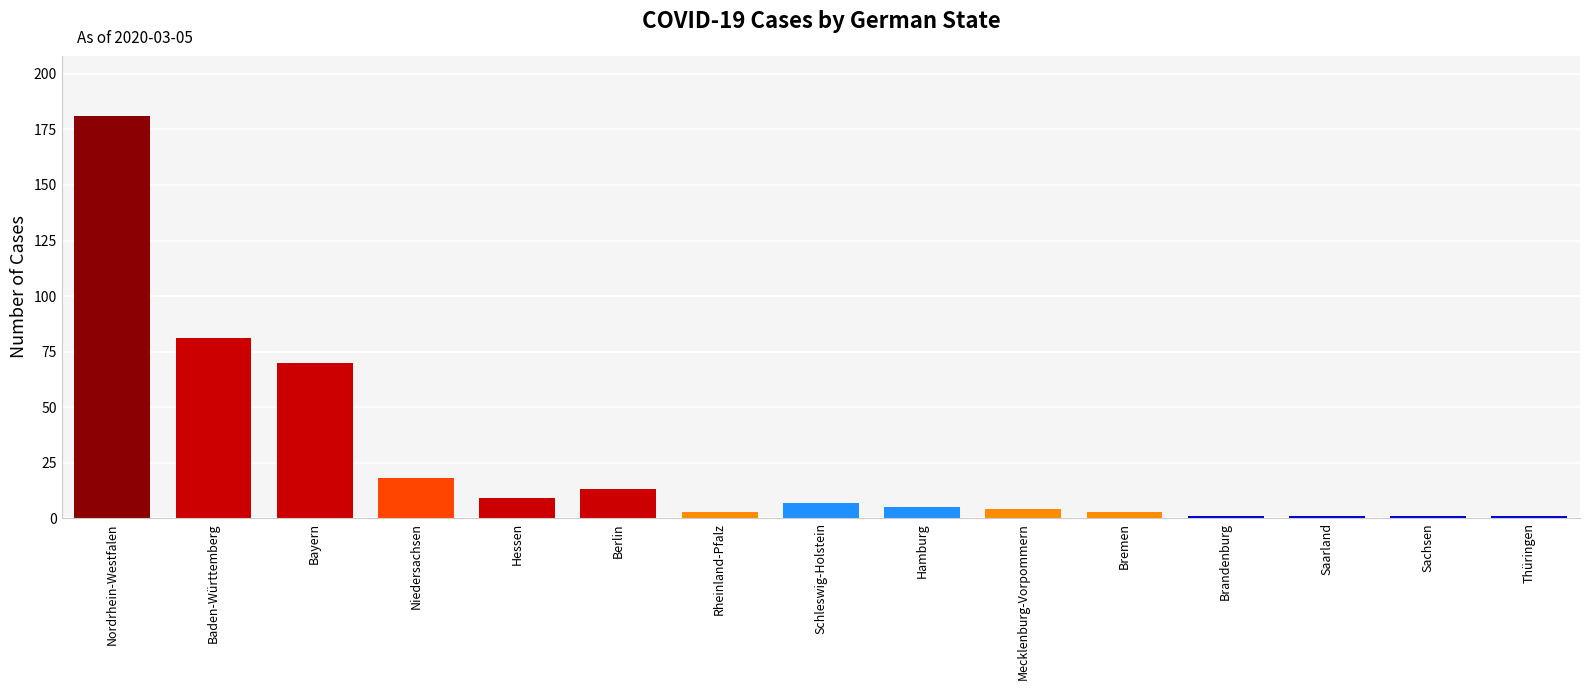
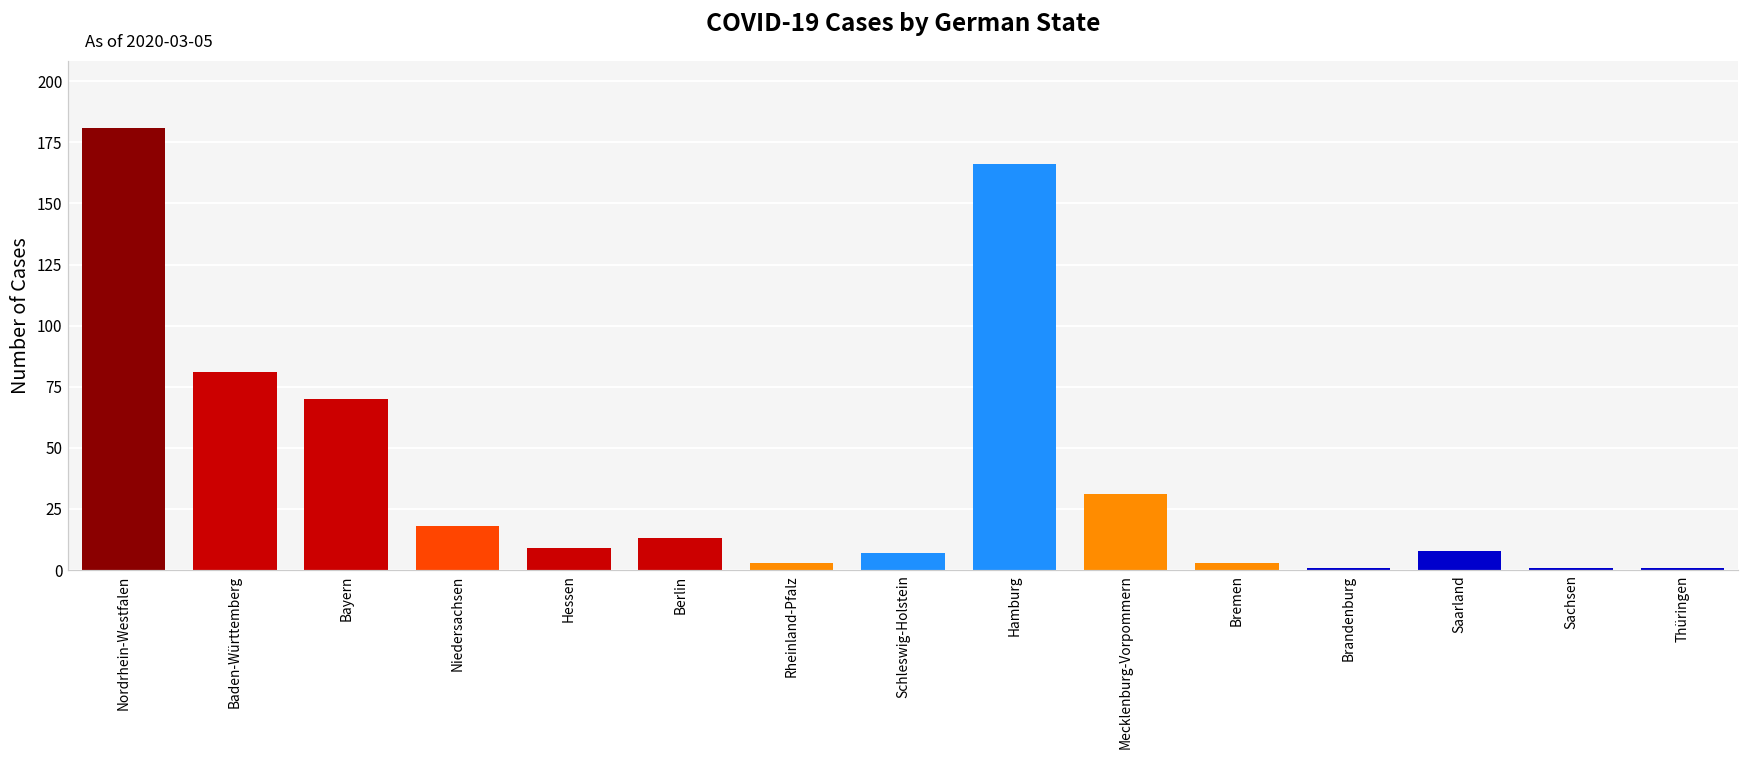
  {
    "Nordrhein-Westfalen": 181,
    "Baden-Württemberg": 81,
    "Bayern": 70,
    "Niedersachsen": 18,
    "Hessen": 9,
    "Berlin": 13,
    "Rheinland-Pfalz": 3,
    "Schleswig-Holstein": 7,
-   "Hamburg": 5,
-   "Mecklenburg-Vorpommern": 4,
+   "Hamburg": 166,
+   "Mecklenburg-Vorpommern": 31,
    "Bremen": 3,
-   "Saarland": 1
+   "Saarland": 8
  }
